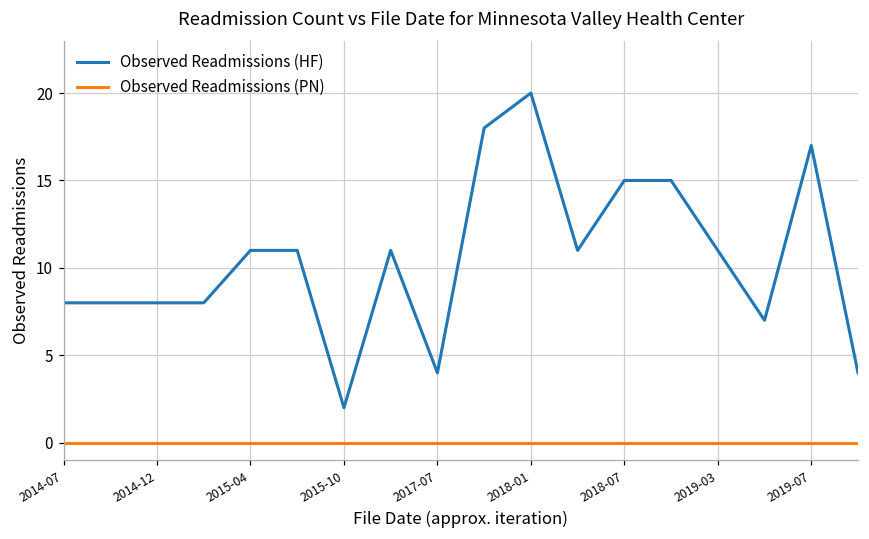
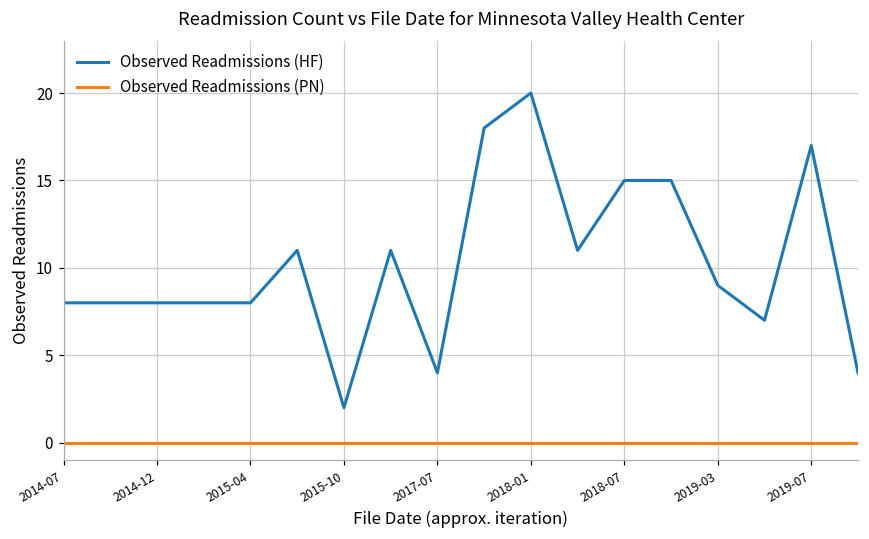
  {
    "Observed Readmissions (HF)": {
      "2014-07": 8,
      "2014-12": 8,
-     "2015-04": 11,
+     "2015-04": 8,
      "2015-10": 2,
      "2017-07": 4,
      "2018-01": 20,
      "2018-07": 15,
-     "2019-03": 11,
+     "2019-03": 9,
      "2019-07": 17
    },
    "Observed Readmissions (PN)": {
      "2014-07": 0,
      "2014-12": 0,
      "2015-04": 0,
      "2015-10": 0,
      "2017-07": 0,
      "2018-01": 0,
      "2018-07": 0,
      "2019-03": 0,
      "2019-07": 0
    }
  }
